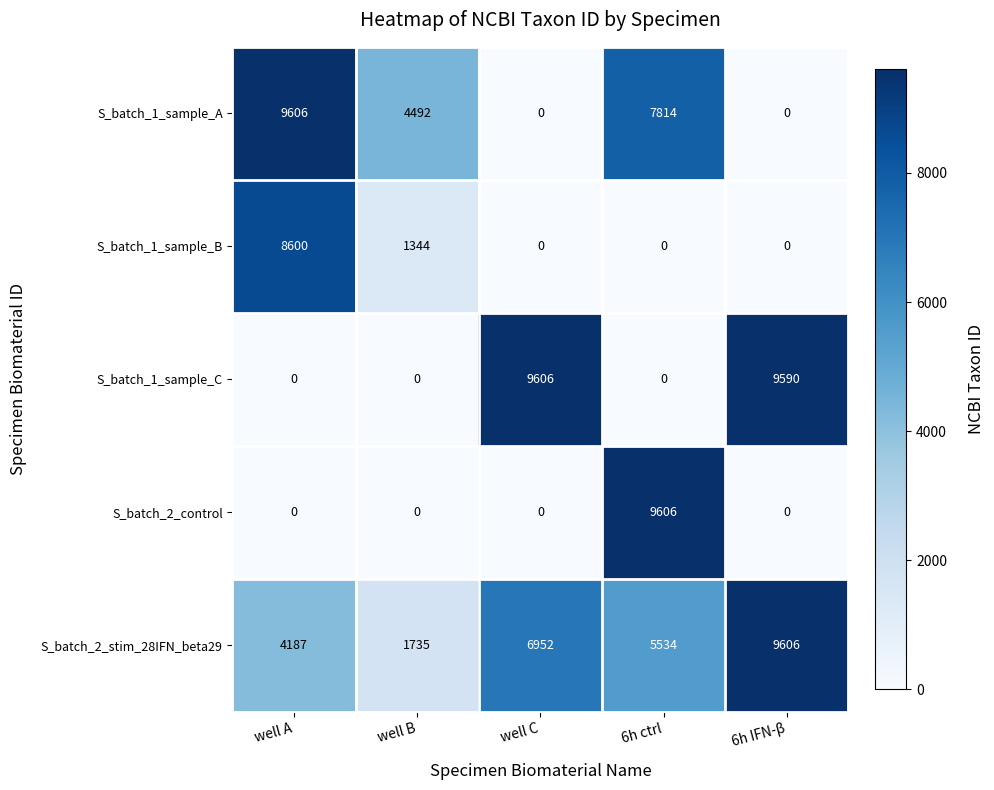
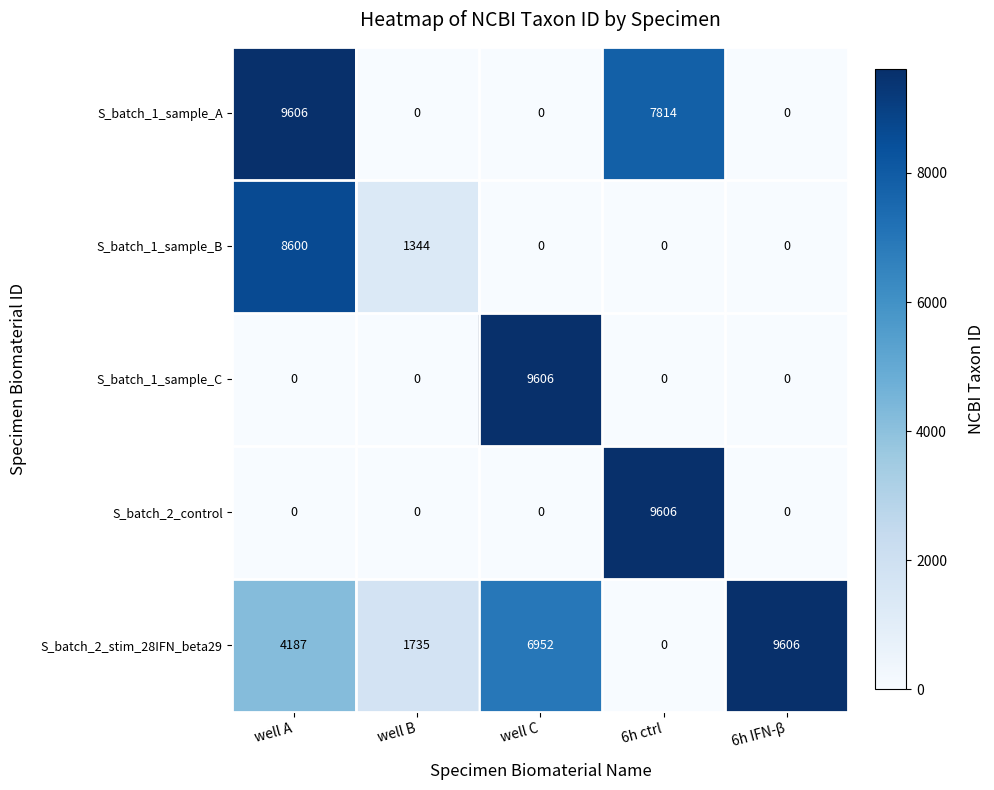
  {
    "S_batch_1_sample_A": {
      "well A": 9606,
-     "well B": 4492,
+     "well B": 0,
      "well C": 0,
      "6h ctrl": 7814,
      "6h IFN-β": 0
    },
    "S_batch_1_sample_B": {
      "well A": 8600,
      "well B": 1344,
      "well C": 0,
      "6h ctrl": 0,
      "6h IFN-β": 0
    },
    "S_batch_1_sample_C": {
      "well A": 0,
      "well B": 0,
      "well C": 9606,
      "6h ctrl": 0,
-     "6h IFN-β": 9590
+     "6h IFN-β": 0
    },
    "S_batch_2_control": {
      "well A": 0,
      "well B": 0,
      "well C": 0,
      "6h ctrl": 9606,
      "6h IFN-β": 0
    },
    "S_batch_2_stim_28IFN_beta29": {
      "well A": 4187,
      "well B": 1735,
      "well C": 6952,
-     "6h ctrl": 5534,
+     "6h ctrl": 0,
      "6h IFN-β": 9606
    }
  }
